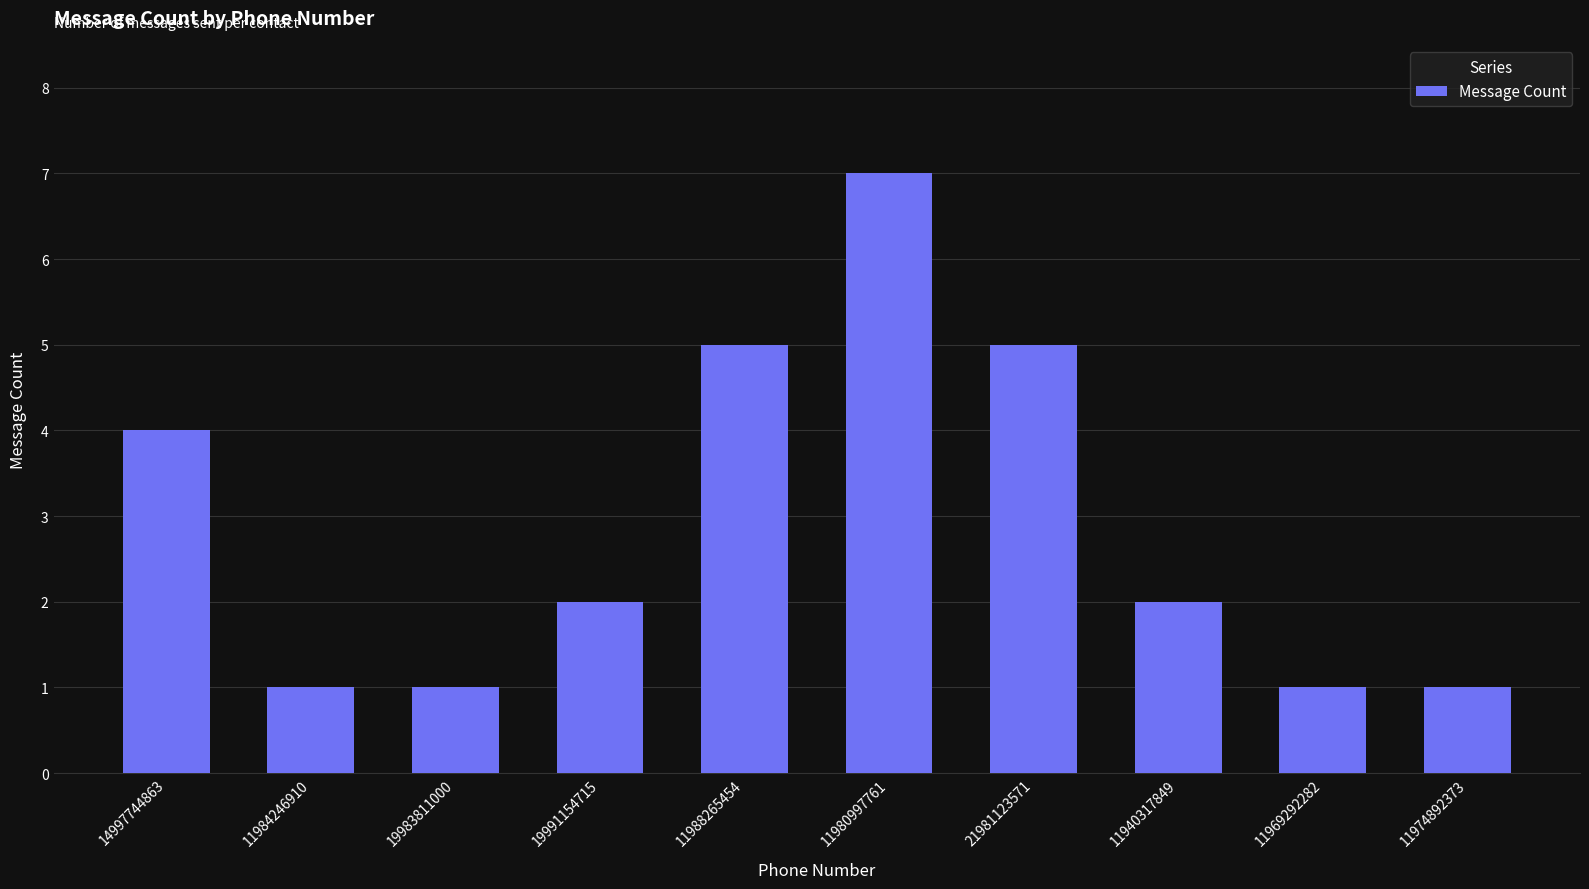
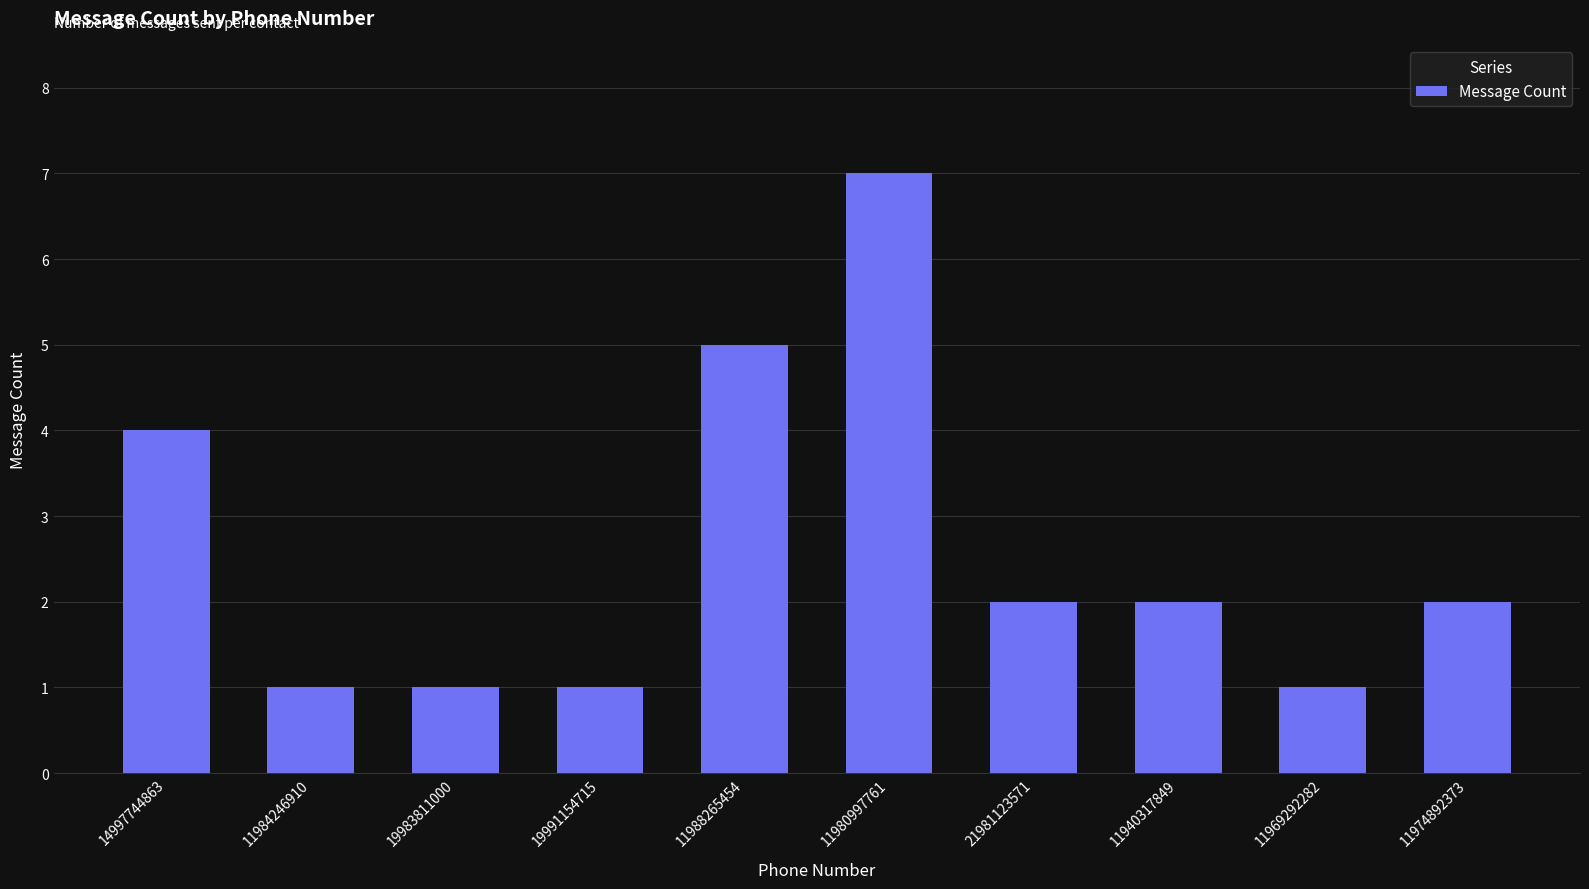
  {
    "14997744863": 4,
    "11984246910": 1,
    "19983811000": 1,
-   "19991154715": 2,
+   "19991154715": 1,
    "11988265454": 5,
    "11980997761": 7,
-   "21981123571": 5,
+   "21981123571": 2,
    "11940317849": 2,
    "11969292282": 1,
-   "11974892373": 1
+   "11974892373": 2
  }
